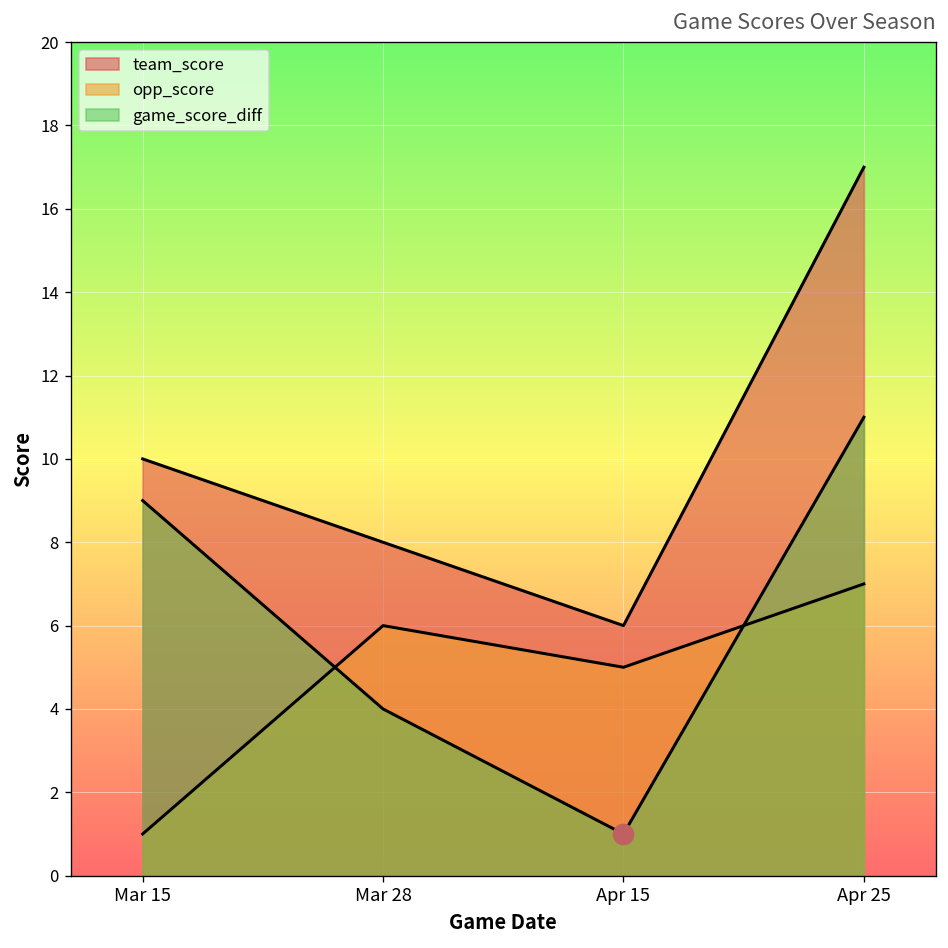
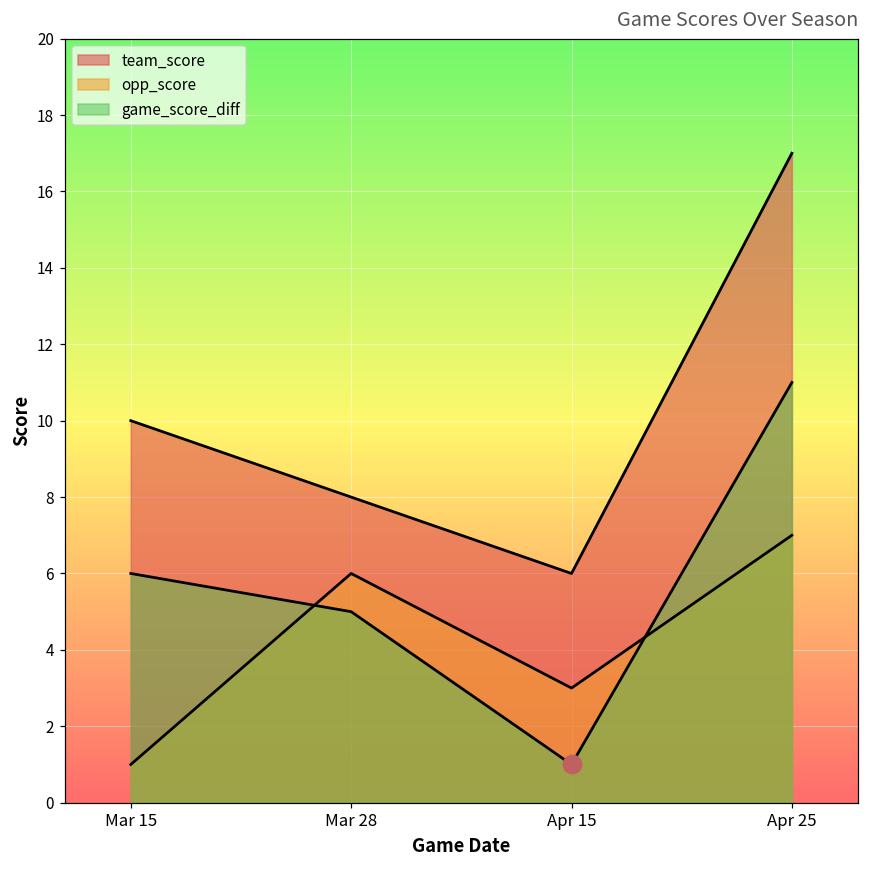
  {
    "opp_score": {
      "Mar 15": 1,
      "Mar 28": 6,
-     "Apr 15": 5,
+     "Apr 15": 3,
      "Apr 25": 7
    },
    "game_score_diff": {
-     "Mar 15": 9,
-     "Mar 28": 4,
+     "Mar 15": 6,
+     "Mar 28": 5,
      "Apr 25": 11
    }
  }
